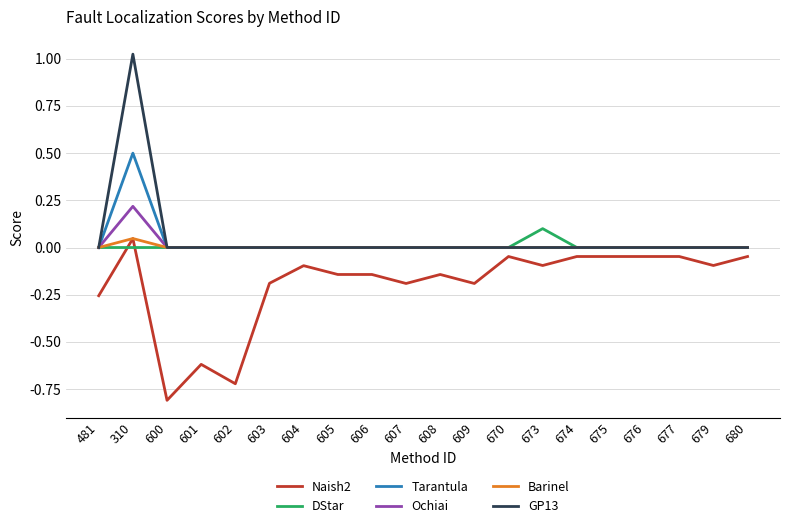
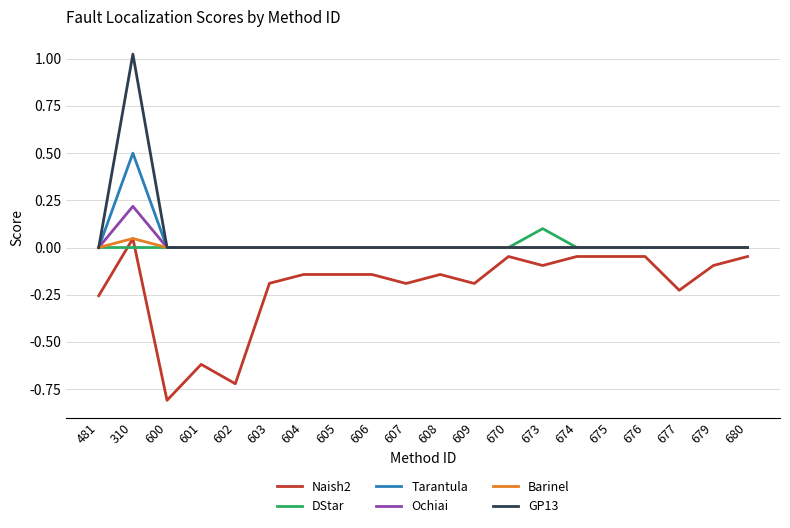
  {
    "Naish2": {
      "481": -0.26,
      "600": -0.81,
      "601": -0.62,
      "602": -0.72,
      "603": -0.19,
-     "604": -0.10,
+     "604": -0.14,
      "605": -0.14,
      "606": -0.14,
      "607": -0.19,
      "608": -0.14,
      "609": -0.19,
      "670": -0.05,
      "673": -0.10,
      "674": -0.05,
      "675": -0.05,
      "676": -0.05,
-     "677": -0.05,
+     "677": -0.23,
      "679": -0.10,
      "680": -0.05
    },
    "DStar": {
      "310": 0.00,
      "673": 0.10
    },
    "Tarantula": {
      "310": 0.50
    },
    "Ochiai": {
      "310": 0.22
    },
    "GP13": {
      "310": 1.02
    }
  }
